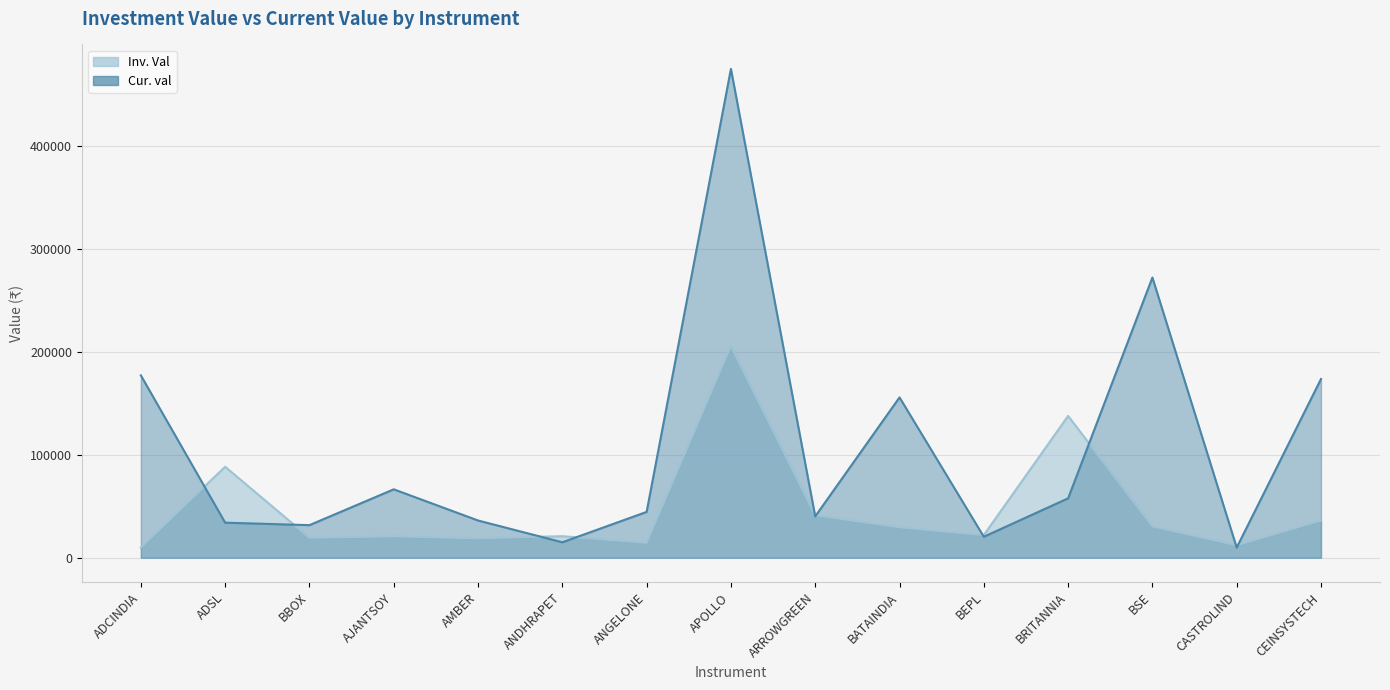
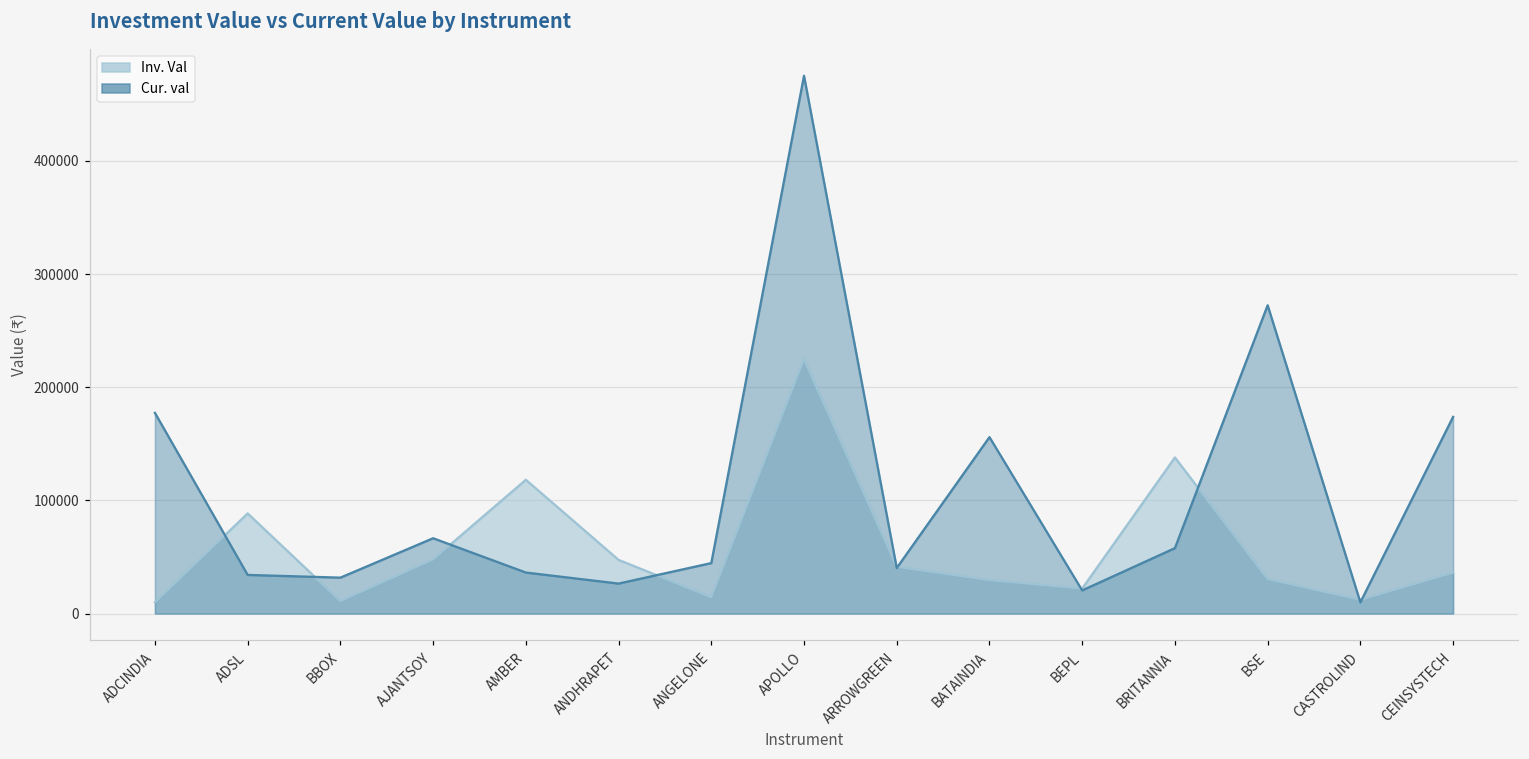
  {
    "Inv. Val": {
      "ADCINDIA": 10000,
      "ADSL": 89000,
-     "BBOX": 19000,
-     "AJANTSOY": 21000,
-     "AMBER": 19000,
-     "ANDHRAPET": 21000,
+     "BBOX": 11000,
+     "AJANTSOY": 48000,
+     "AMBER": 118000,
+     "ANDHRAPET": 47000,
      "ANGELONE": 14000,
-     "APOLLO": 206000,
+     "APOLLO": 225000,
      "BATAINDIA": 30000,
      "BRITANNIA": 138000,
      "BSE": 31000,
      "CEINSYSTECH": 36000
    },
    "Cur. val": {
      "ADCINDIA": 177000,
      "ADSL": 34000,
      "BBOX": 32000,
      "AJANTSOY": 67000,
      "AMBER": 36000,
-     "ANDHRAPET": 15000,
+     "ANDHRAPET": 26000,
      "ANGELONE": 45000,
      "APOLLO": 475000,
      "BATAINDIA": 156000,
      "BRITANNIA": 58000,
      "BSE": 272000,
      "CEINSYSTECH": 174000
    }
  }
